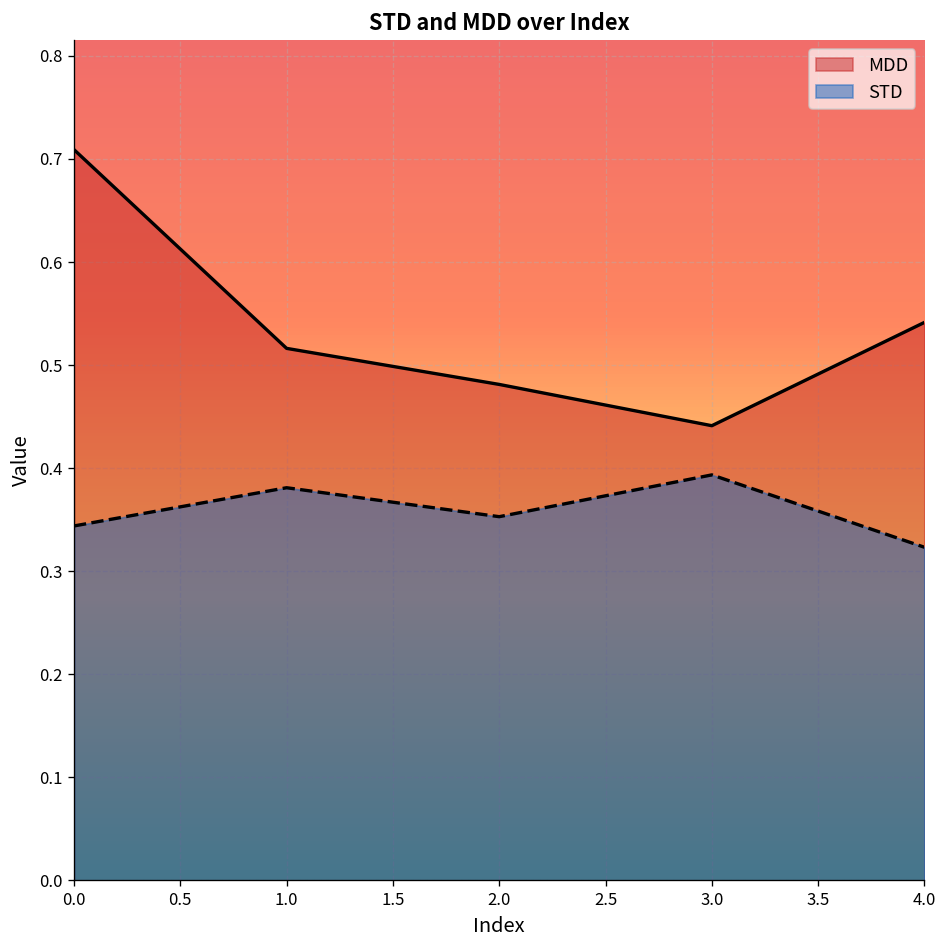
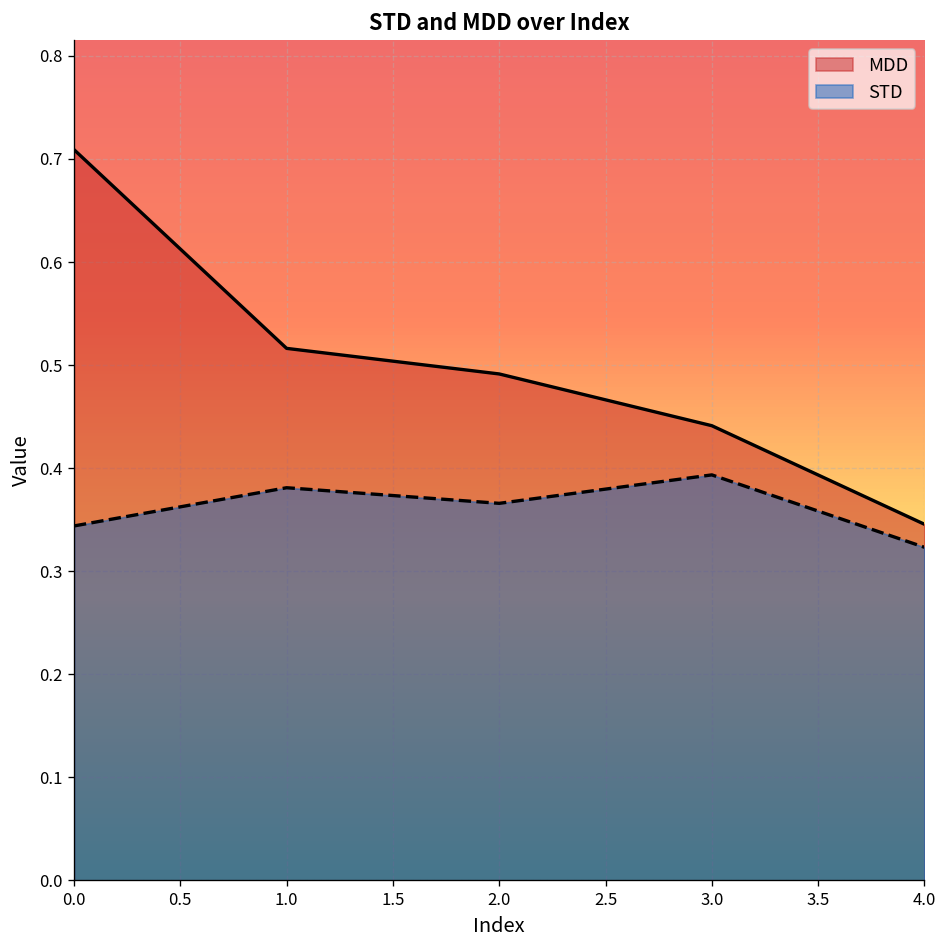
  {
    "MDD": {
      "0.0": 0.71,
      "1.0": 0.52,
-     "2.0": 0.48,
+     "2.0": 0.49,
      "3.0": 0.44,
-     "4.0": 0.54
+     "4.0": 0.35
    },
    "STD": {
      "0.0": 0.34,
      "1.0": 0.38,
-     "2.0": 0.35,
+     "2.0": 0.37,
      "3.0": 0.39,
      "4.0": 0.32
    }
  }
